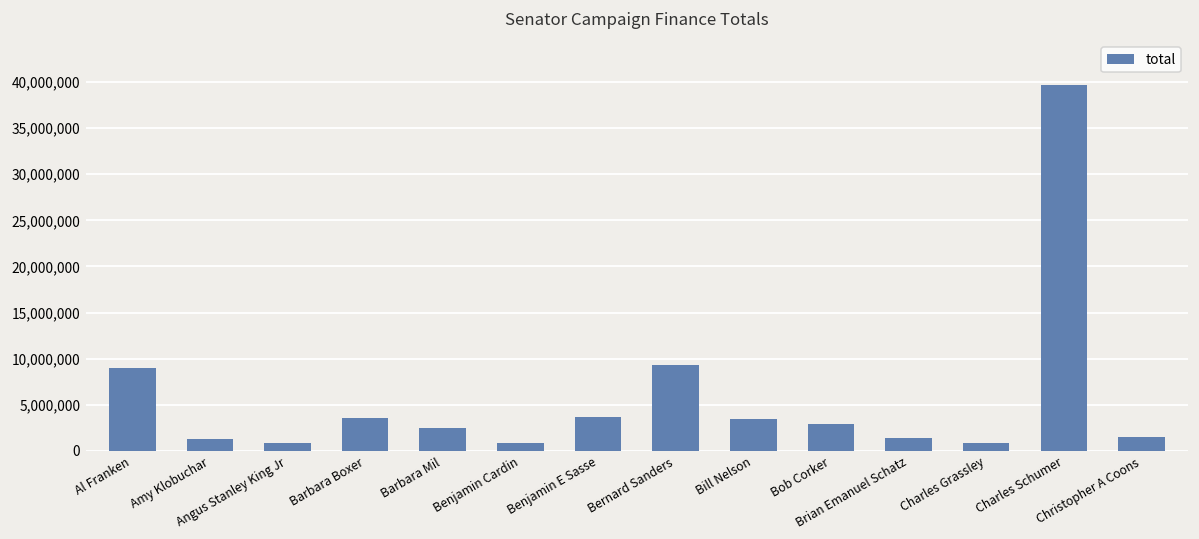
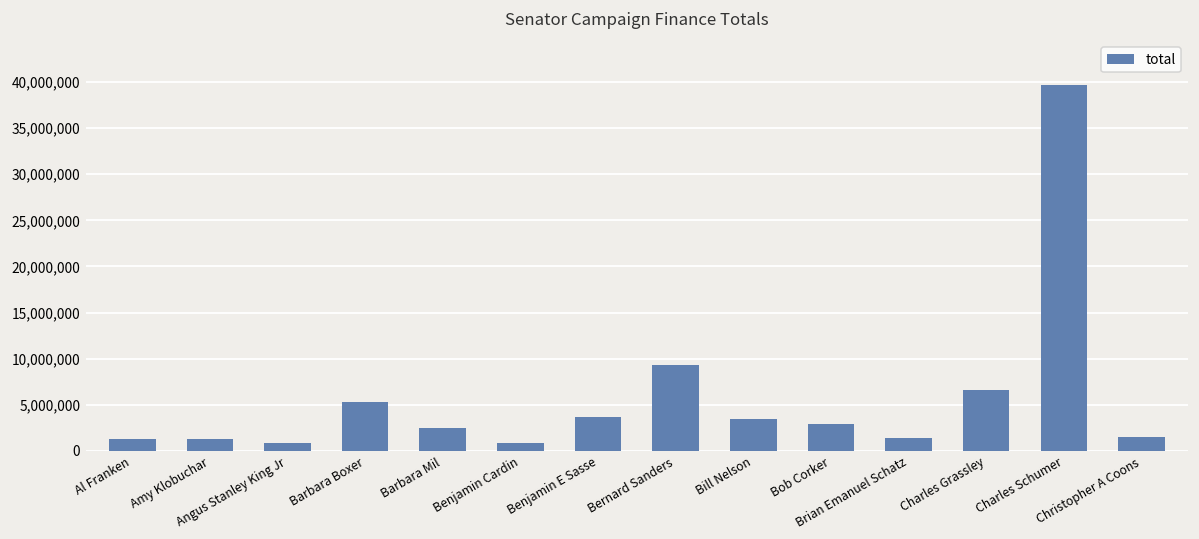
  {
-   "Al Franken": "9,000,000",
+   "Al Franken": "1,000,000",
    "Amy Klobuchar": "1,000,000",
    "Angus Stanley King Jr": "1,000,000",
-   "Barbara Boxer": "4,000,000",
+   "Barbara Boxer": "5,000,000",
    "Barbara Mil": "2,000,000",
    "Benjamin Cardin": "1,000,000",
    "Benjamin E Sasse": "4,000,000",
    "Bernard Sanders": "9,000,000",
    "Bill Nelson": "3,000,000",
    "Bob Corker": "3,000,000",
    "Brian Emanuel Schatz": "1,000,000",
-   "Charles Grassley": "1,000,000",
+   "Charles Grassley": "7,000,000",
    "Charles Schumer": "40,000,000",
    "Christopher A Coons": "1,000,000"
  }
